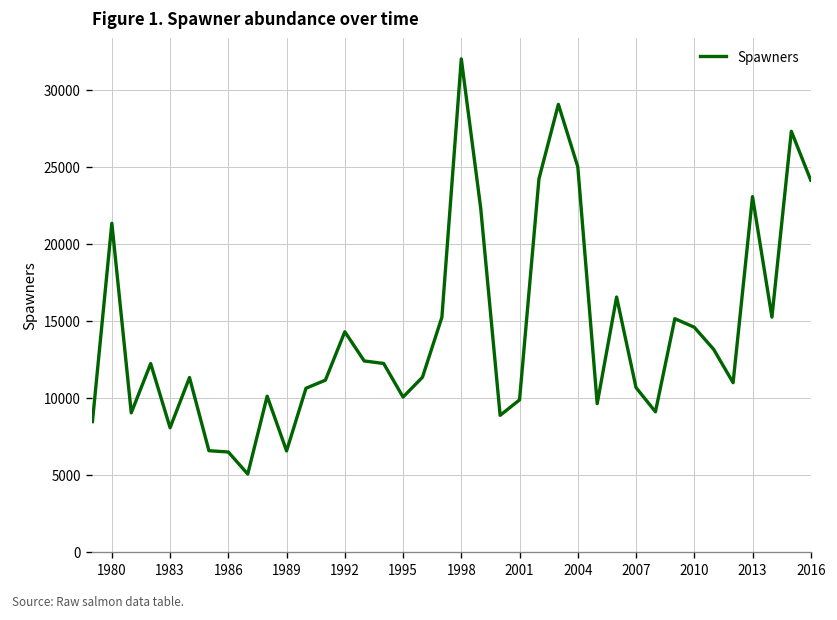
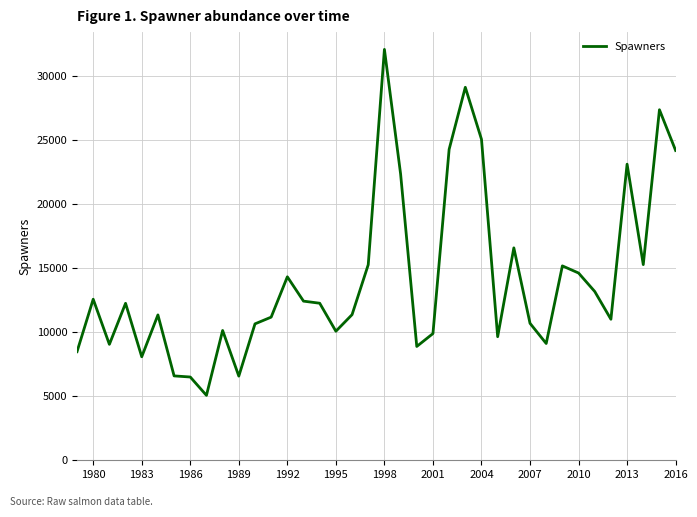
  {
-   "1980": 21400,
+   "1980": 12600,
    "1983": 8100,
    "1986": 6500,
    "1989": 6600,
    "1992": 14300,
    "1995": 10100,
    "1998": 32000,
    "2001": 9900,
    "2004": 25000,
    "2007": 10700,
    "2010": 14600,
    "2013": 23100,
    "2016": 24200
  }
